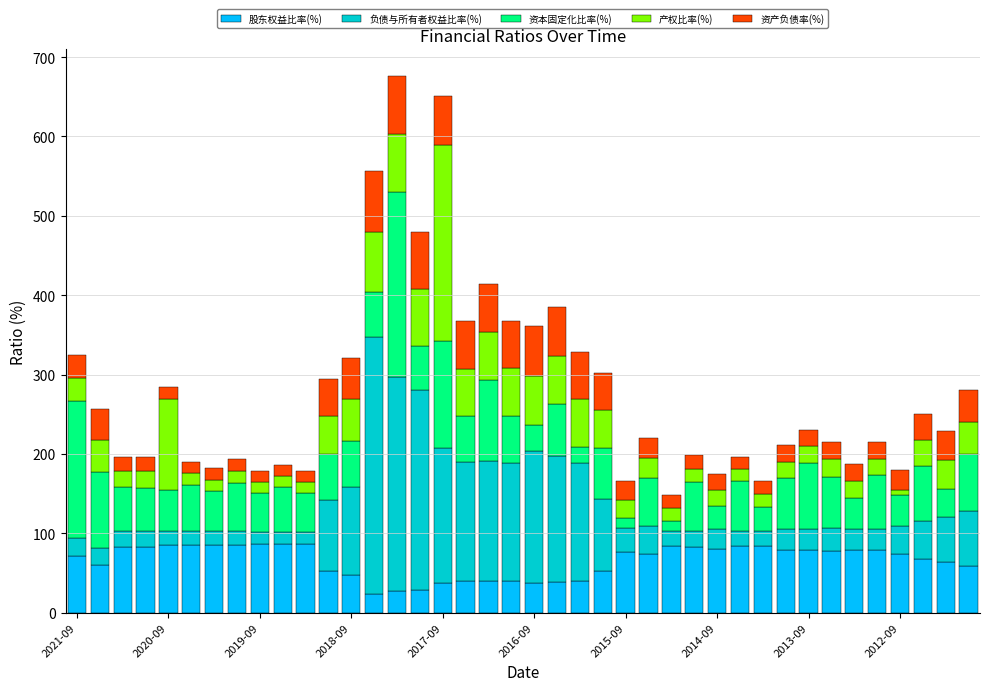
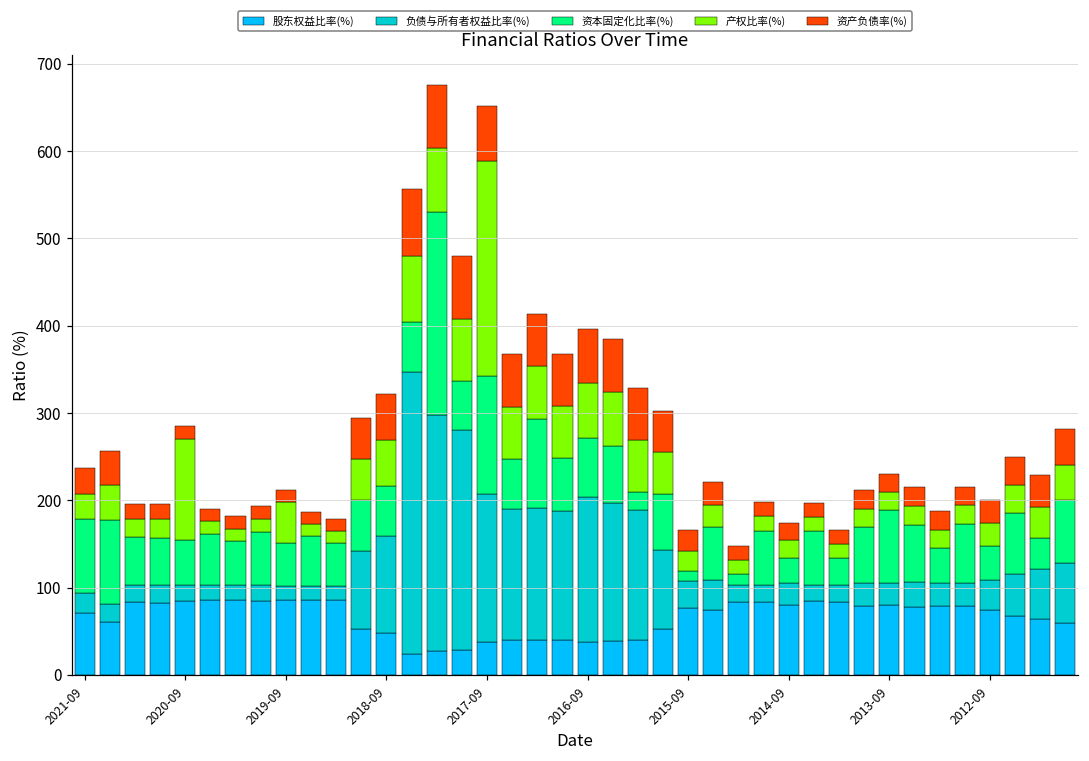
  {
    "资本固定化比率(%)": {
-     "2021-09": 170,
+     "2021-09": 80,
      "2020-09": 50,
      "2019-09": 50,
      "2018-09": 60,
      "2017-09": 140,
-     "2016-09": 30,
+     "2016-09": 70,
      "2015-09": 10,
      "2014-09": 30,
      "2013-09": 80,
      "2012-09": 40
    },
    "产权比率(%)": {
      "2021-09": 30,
      "2020-09": 120,
-     "2019-09": 10,
+     "2019-09": 50,
      "2018-09": 50,
      "2017-09": 250,
      "2016-09": 60,
      "2015-09": 20,
      "2014-09": 20,
      "2013-09": 20,
-     "2012-09": 10
+     "2012-09": 30
    },
    "资产负债率(%)": {
      "2021-09": 30,
      "2020-09": 10,
      "2019-09": 10,
      "2018-09": 50,
      "2017-09": 60,
      "2016-09": 60,
      "2015-09": 20,
      "2014-09": 20,
      "2013-09": 20,
      "2012-09": 30
    }
  }
